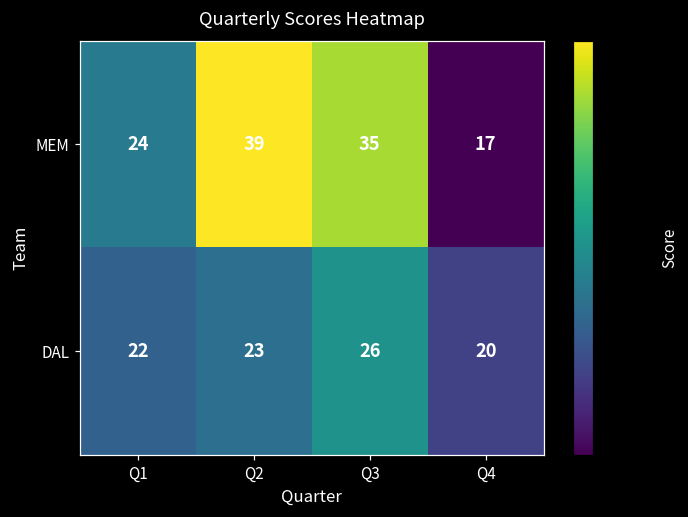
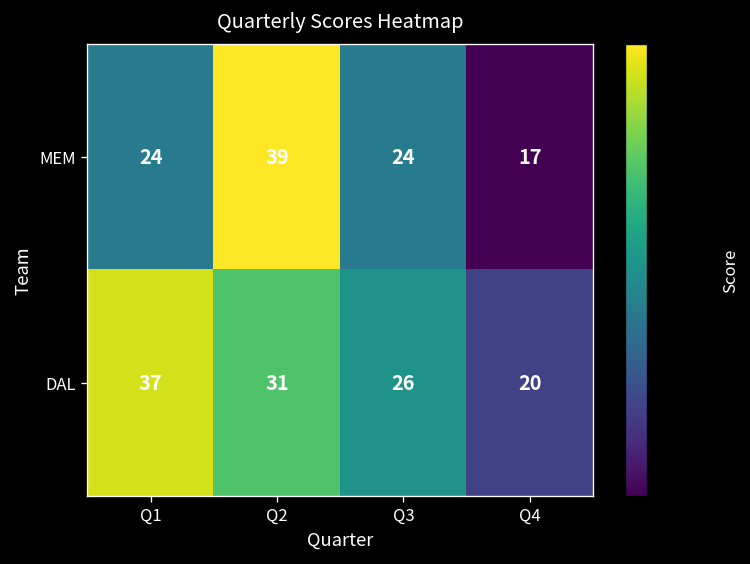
  {
    "MEM": {
      "Q1": 24,
      "Q2": 39,
-     "Q3": 35,
+     "Q3": 24,
      "Q4": 17
    },
    "DAL": {
-     "Q1": 22,
-     "Q2": 23,
+     "Q1": 37,
+     "Q2": 31,
      "Q3": 26,
      "Q4": 20
    }
  }
